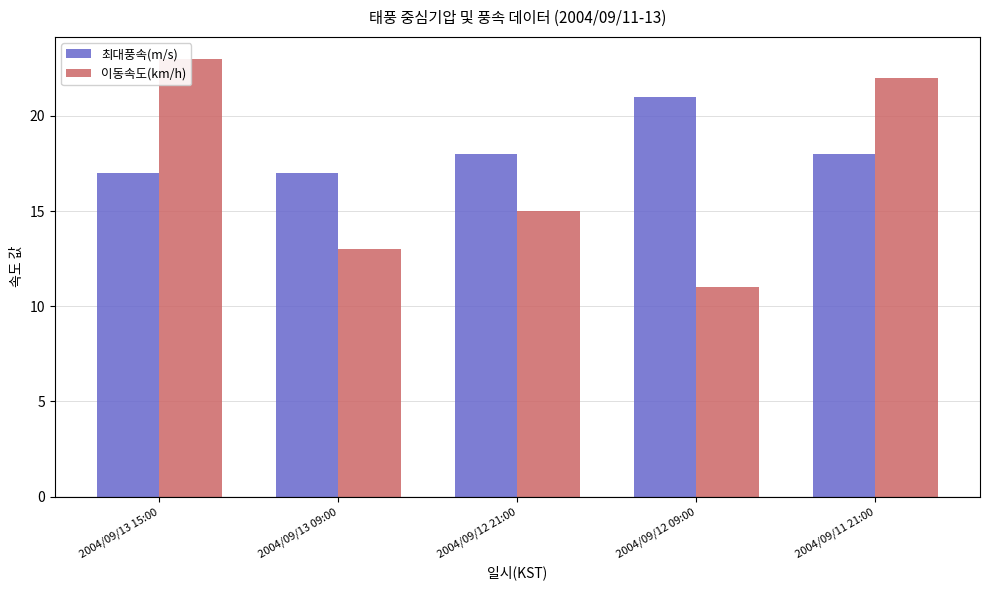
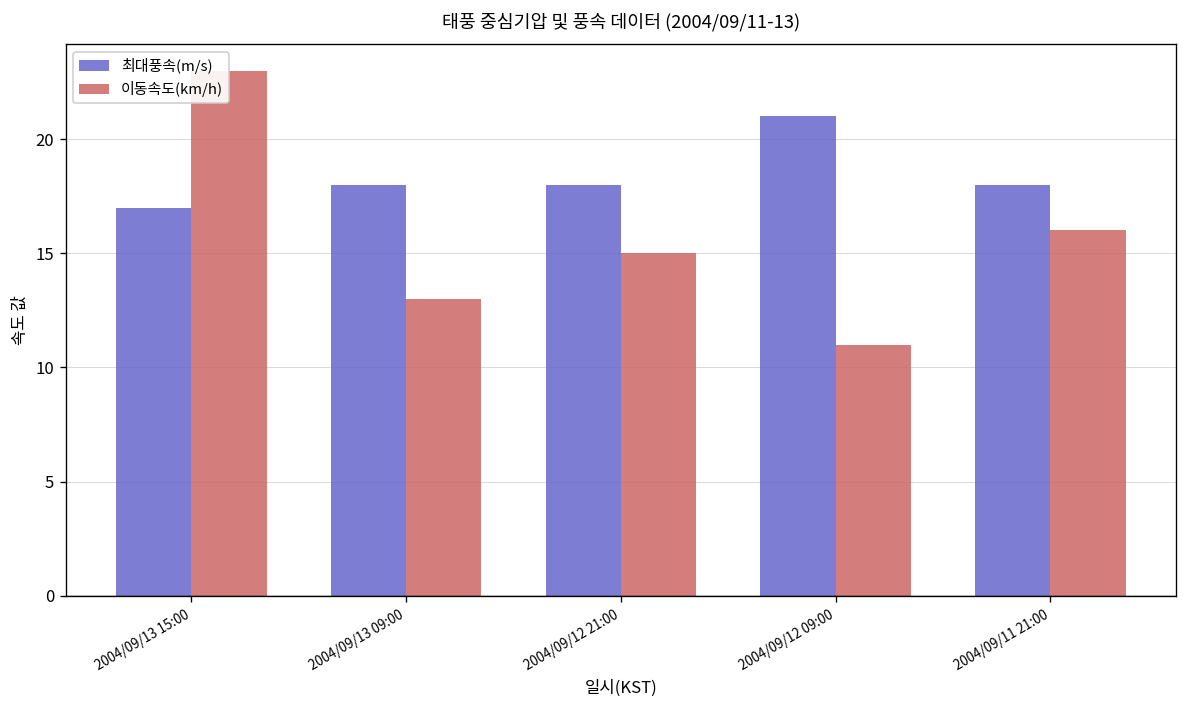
  {
    "최대풍속(m/s)": {
      "2004/09/13 15:00": 17,
-     "2004/09/13 09:00": 17,
+     "2004/09/13 09:00": 18,
      "2004/09/12 21:00": 18,
      "2004/09/12 09:00": 21,
      "2004/09/11 21:00": 18
    },
    "이동속도(km/h)": {
      "2004/09/13 09:00": 13,
      "2004/09/12 21:00": 15,
      "2004/09/12 09:00": 11,
-     "2004/09/11 21:00": 22
+     "2004/09/11 21:00": 16
    }
  }
